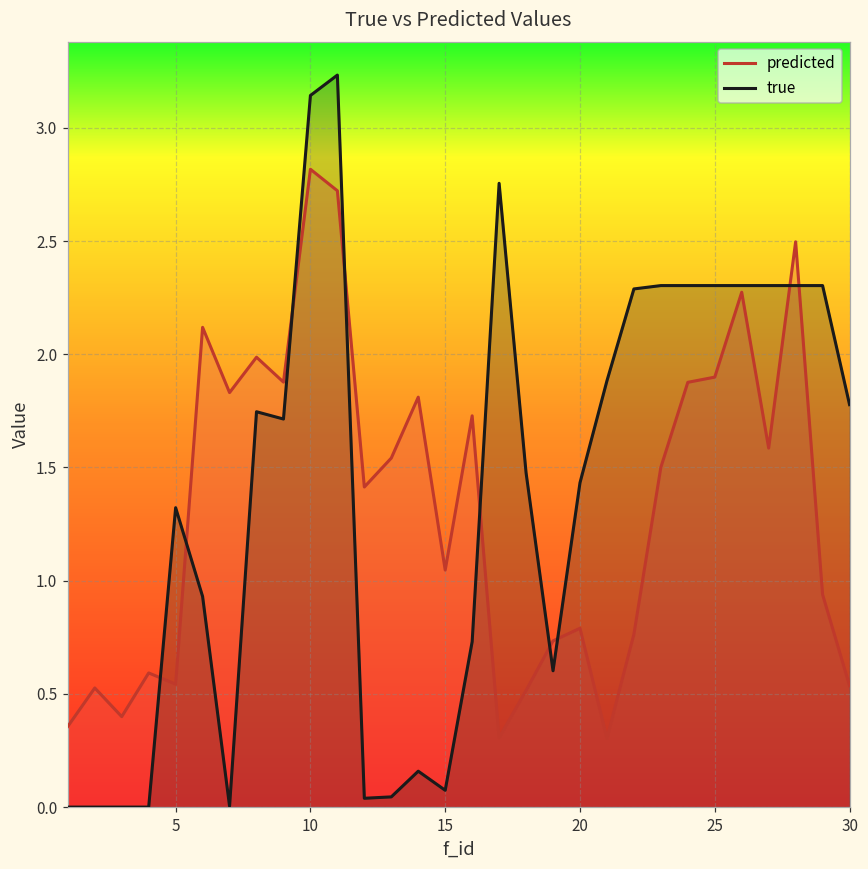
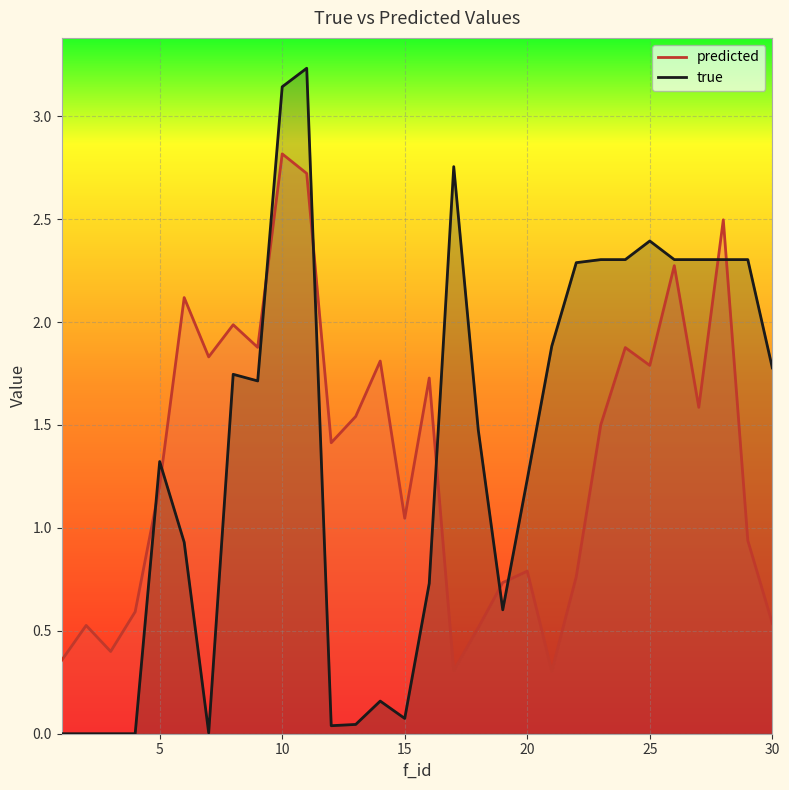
  {
    "predicted": {
-     "5": 0.54,
+     "5": 1.20,
      "10": 2.82,
      "15": 1.05,
      "20": 0.79,
-     "25": 1.90,
+     "25": 1.79,
      "30": 0.54
    },
    "true": {
      "5": 1.32,
      "10": 3.14,
      "15": 0.07,
-     "20": 1.43,
-     "25": 2.30,
+     "20": 1.24,
+     "25": 2.39,
      "30": 1.78
    }
  }
